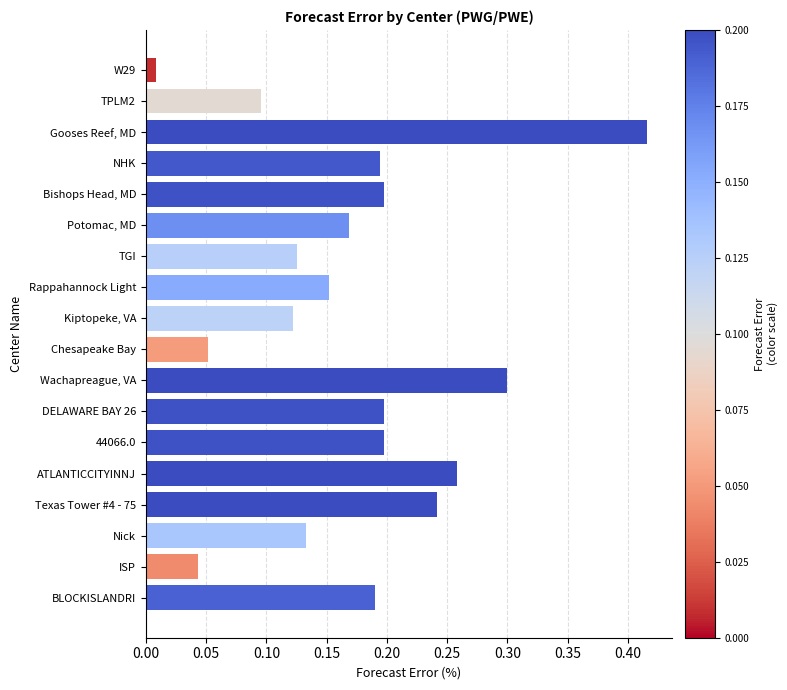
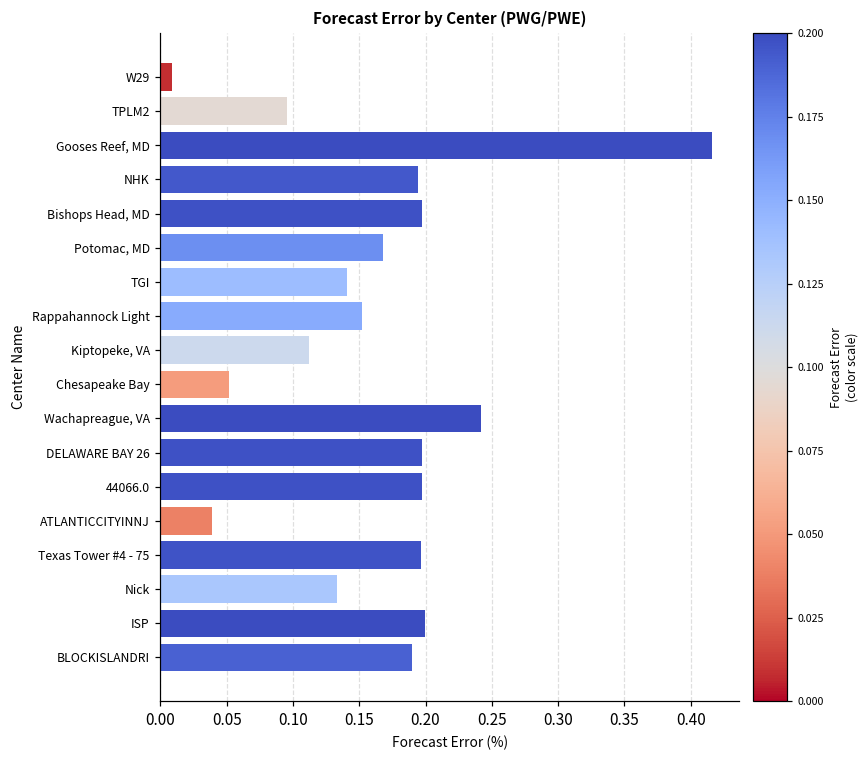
  {
    "W29": 0.009,
    "TPLM2": 0.095,
    "Gooses Reef, MD": 0.416,
    "NHK": 0.194,
    "Bishops Head, MD": 0.197,
    "Potomac, MD": 0.168,
-   "TGI": 0.126,
+   "TGI": 0.141,
    "Rappahannock Light": 0.152,
-   "Kiptopeke, VA": 0.122,
+   "Kiptopeke, VA": 0.112,
    "Chesapeake Bay": 0.051,
-   "Wachapreague, VA": 0.300,
+   "Wachapreague, VA": 0.242,
    "DELAWARE BAY 26": 0.197,
    "44066.0": 0.197,
-   "ATLANTICCITYINNJ": 0.258,
-   "Texas Tower #4 - 75": 0.242,
+   "ATLANTICCITYINNJ": 0.039,
+   "Texas Tower #4 - 75": 0.196,
    "Nick": 0.133,
-   "ISP": 0.044,
+   "ISP": 0.199,
    "BLOCKISLANDRI": 0.190
  }
